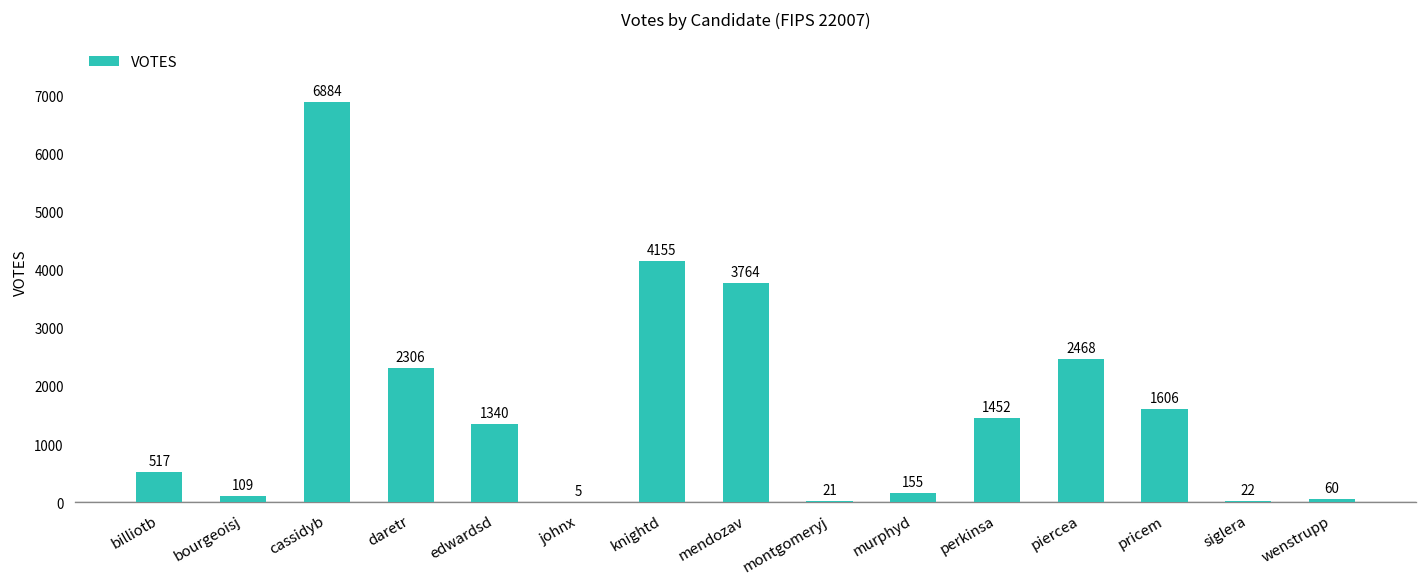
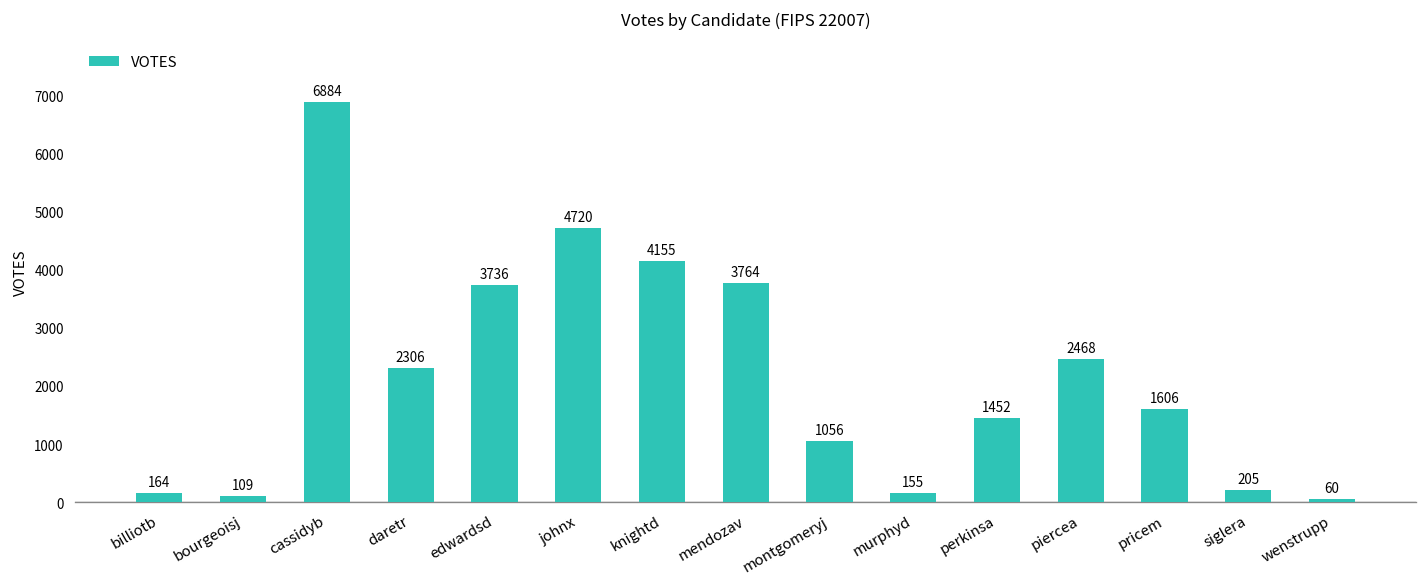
  {
-   "billiotb": 517,
+   "billiotb": 164,
    "bourgeoisj": 109,
    "cassidyb": 6884,
    "daretr": 2306,
-   "edwardsd": 1340,
-   "johnx": 5,
+   "edwardsd": 3736,
+   "johnx": 4720,
    "knightd": 4155,
    "mendozav": 3764,
-   "montgomeryj": 21,
+   "montgomeryj": 1056,
    "murphyd": 155,
    "perkinsa": 1452,
    "piercea": 2468,
    "pricem": 1606,
-   "siglera": 22,
+   "siglera": 205,
    "wenstrupp": 60
  }
